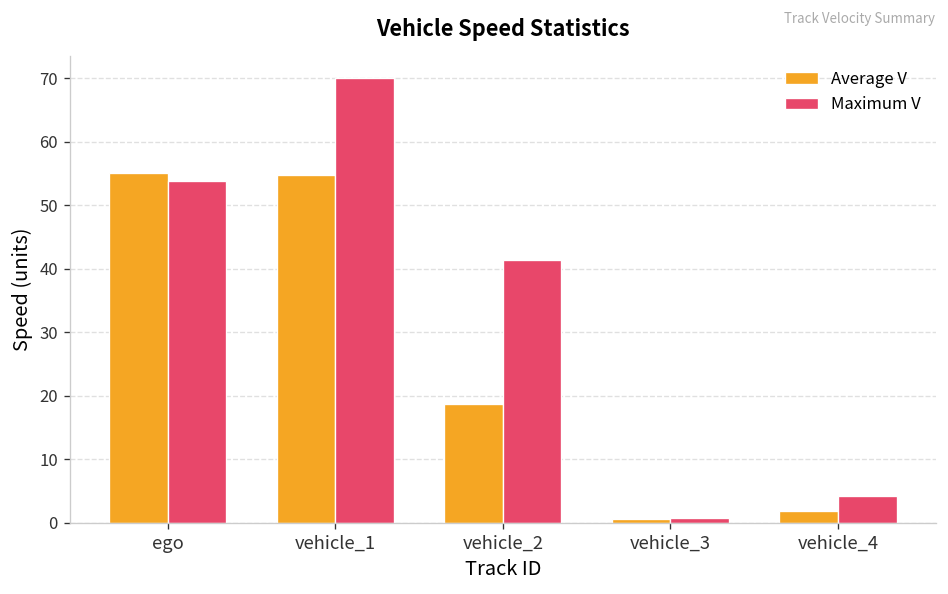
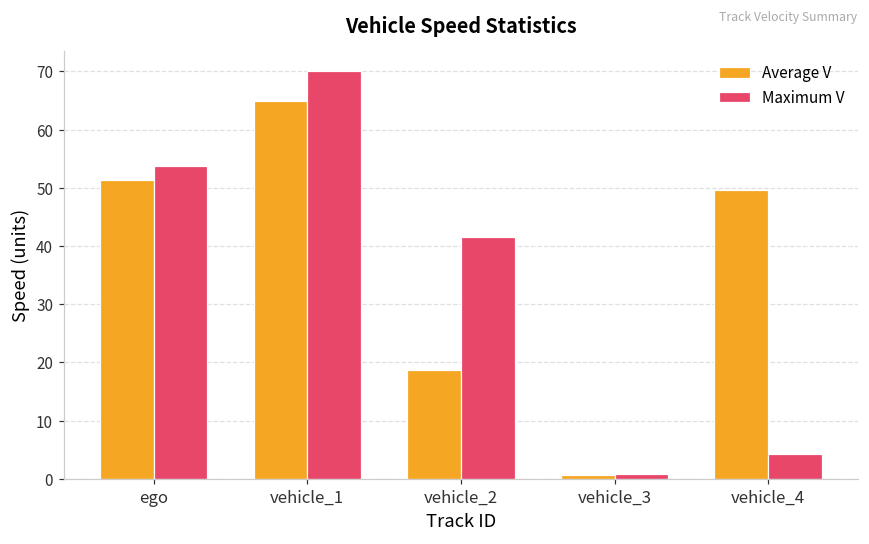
  {
    "Average V": {
-     "ego": 55,
-     "vehicle_1": 55,
+     "ego": 51,
+     "vehicle_1": 65,
      "vehicle_2": 19,
      "vehicle_3": 1,
-     "vehicle_4": 2
+     "vehicle_4": 50
    },
    "Maximum V": {
      "ego": 54,
      "vehicle_1": 70,
      "vehicle_2": 41,
      "vehicle_3": 1,
      "vehicle_4": 4
    }
  }
